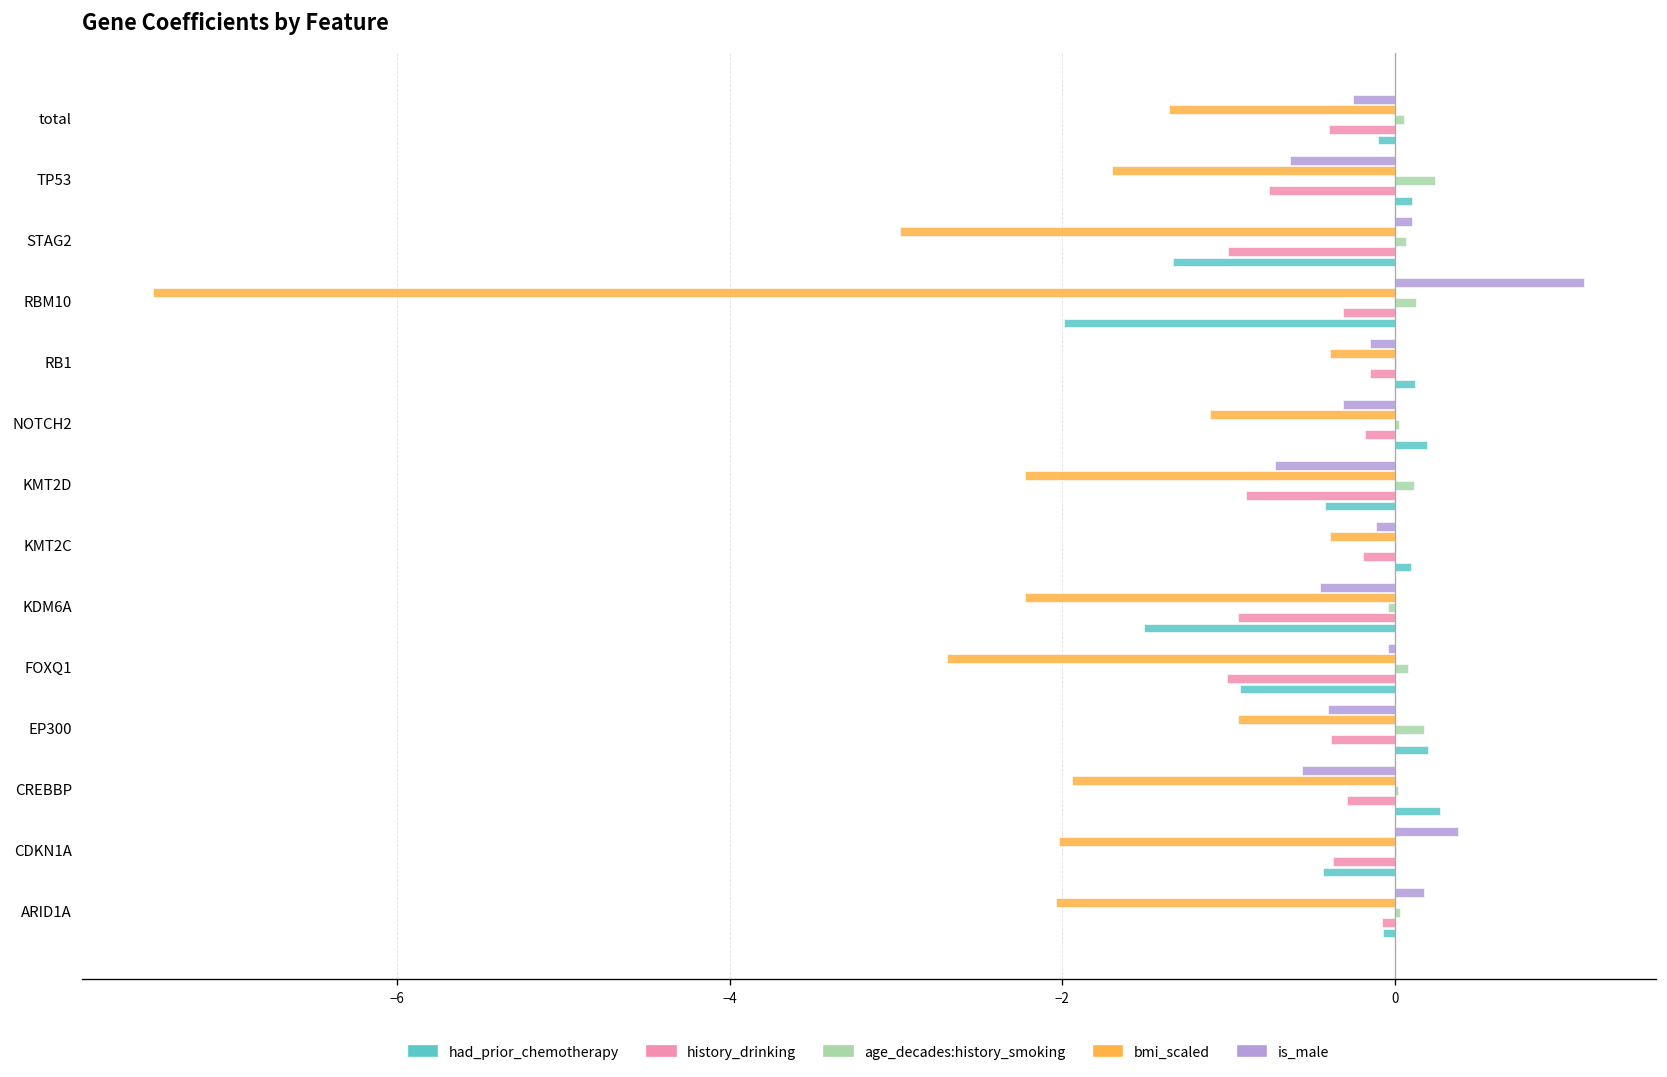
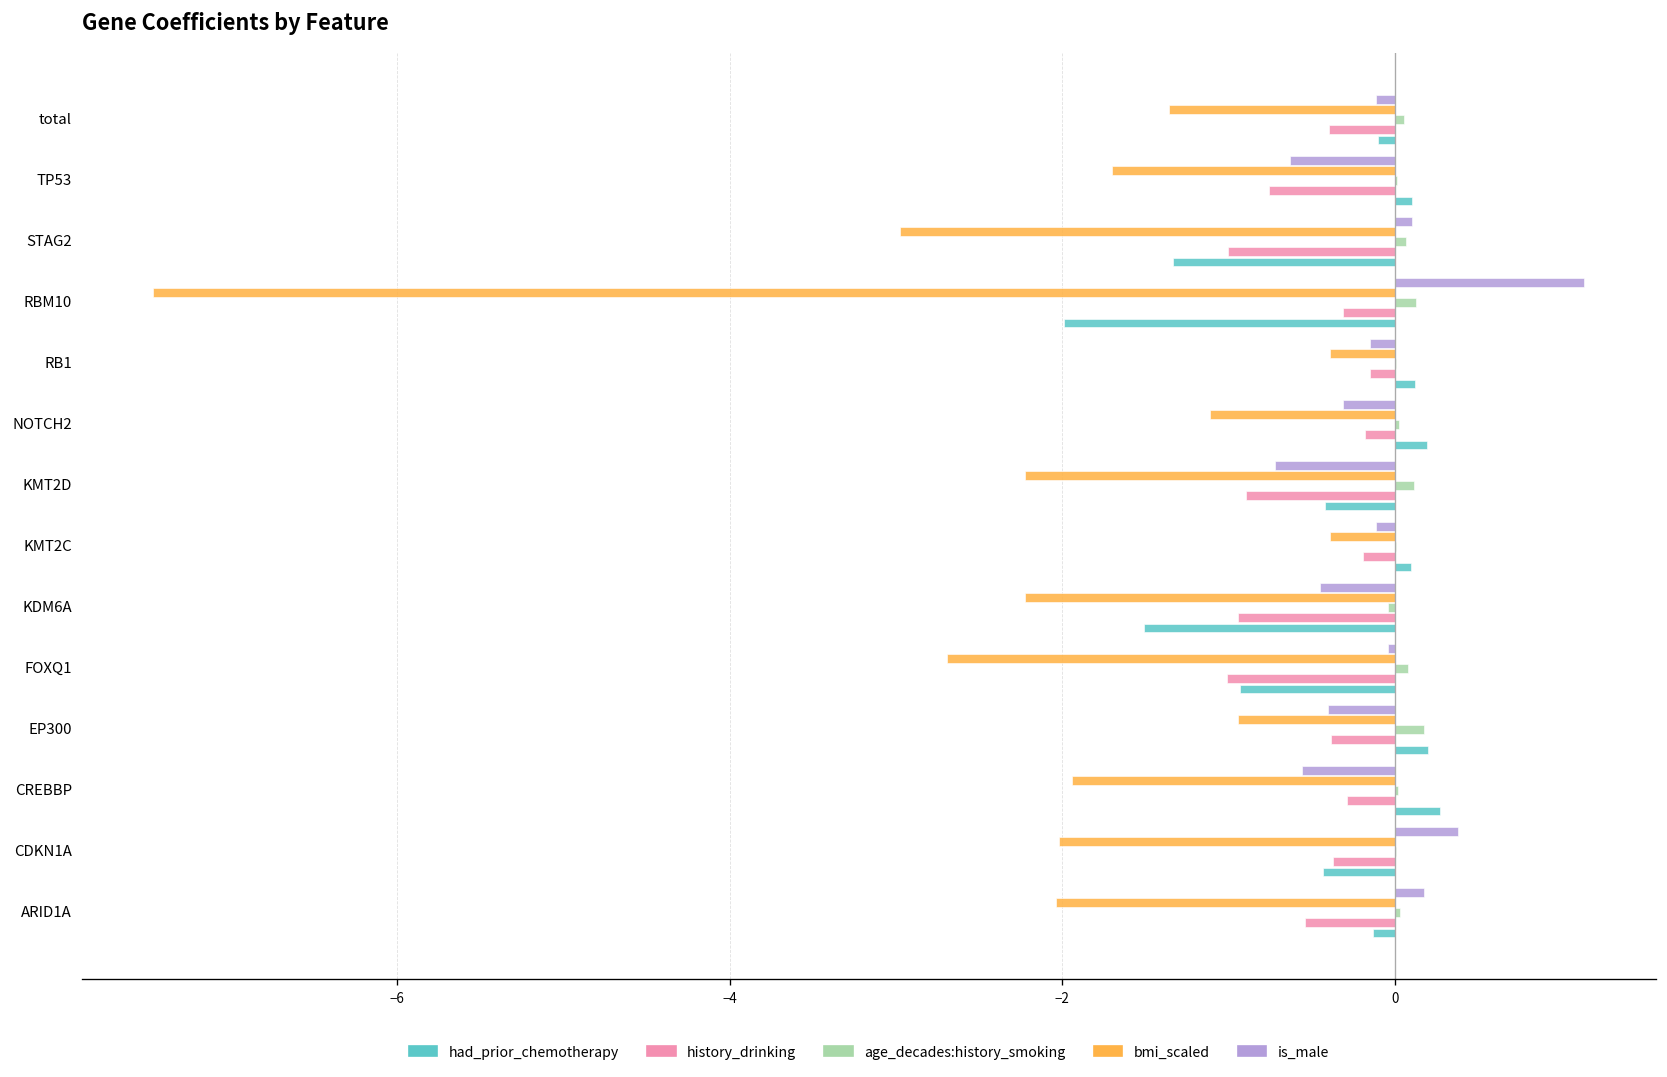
  {
    "had_prior_chemotherapy": {
      "total": -0.10,
      "TP53": 0.10,
      "STAG2": -1.33,
      "RBM10": -1.99,
      "RB1": 0.12,
      "NOTCH2": 0.19,
      "KMT2D": -0.42,
      "KMT2C": 0.10,
      "KDM6A": -1.51,
      "FOXQ1": -0.93,
      "EP300": 0.20,
      "CREBBP": 0.27,
      "CDKN1A": -0.43,
-     "ARID1A": -0.07
+     "ARID1A": -0.13
    },
    "history_drinking": {
      "total": -0.39,
      "TP53": -0.76,
      "STAG2": -1.00,
      "RBM10": -0.31,
      "RB1": -0.15,
      "NOTCH2": -0.18,
      "KMT2D": -0.89,
      "KMT2C": -0.19,
      "KDM6A": -0.94,
      "FOXQ1": -1.01,
      "EP300": -0.38,
      "CREBBP": -0.29,
      "CDKN1A": -0.37,
-     "ARID1A": -0.07
+     "ARID1A": -0.54
    },
    "age_decades:history_smoking": {
      "total": 0.06,
-     "TP53": 0.24,
+     "TP53": 0.01,
      "STAG2": 0.07,
      "RBM10": 0.13,
      "NOTCH2": 0.03,
      "KMT2D": 0.12,
      "KDM6A": -0.04,
      "FOXQ1": 0.08,
      "EP300": 0.18,
      "CREBBP": 0.02,
      "ARID1A": 0.03
    },
    "bmi_scaled": {
      "total": -1.36,
      "TP53": -1.70,
      "STAG2": -2.97,
      "RBM10": -7.47,
      "RB1": -0.39,
      "NOTCH2": -1.11,
      "KMT2D": -2.23,
      "KMT2C": -0.39,
      "KDM6A": -2.22,
      "FOXQ1": -2.69,
      "EP300": -0.94,
      "CREBBP": -1.94,
      "CDKN1A": -2.02,
      "ARID1A": -2.04
    },
    "is_male": {
-     "total": -0.25,
+     "total": -0.11,
      "TP53": -0.63,
      "STAG2": 0.11,
      "RBM10": 1.14,
      "RB1": -0.15,
      "NOTCH2": -0.31,
      "KMT2D": -0.72,
      "KMT2C": -0.11,
      "KDM6A": -0.45,
      "FOXQ1": -0.04,
      "EP300": -0.40,
      "CREBBP": -0.56,
      "CDKN1A": 0.38,
      "ARID1A": 0.18
    }
  }
